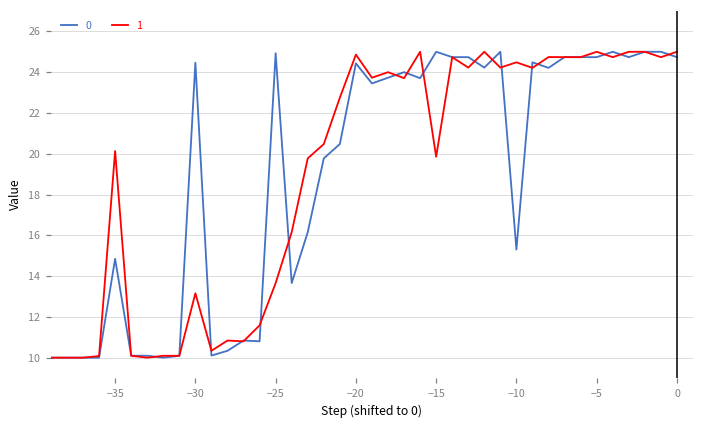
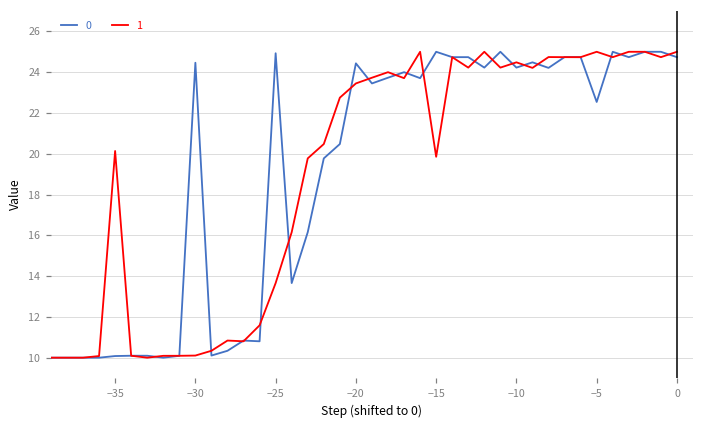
  {
    "0": {
-     "−35": 14.8,
+     "−35": 10.1,
      "−30": 24.5,
      "−25": 24.9,
      "−20": 24.4,
      "−15": 25.0,
-     "−10": 15.3,
-     "−5": 24.7,
+     "−10": 24.2,
+     "−5": 22.5,
      "0": 24.7
    },
    "1": {
      "−35": 20.1,
-     "−30": 13.2,
+     "−30": 10.1,
      "−25": 13.7,
-     "−20": 24.9,
+     "−20": 23.4,
      "−15": 19.9,
      "−10": 24.5,
      "−5": 25.0,
      "0": 25.0
    }
  }
